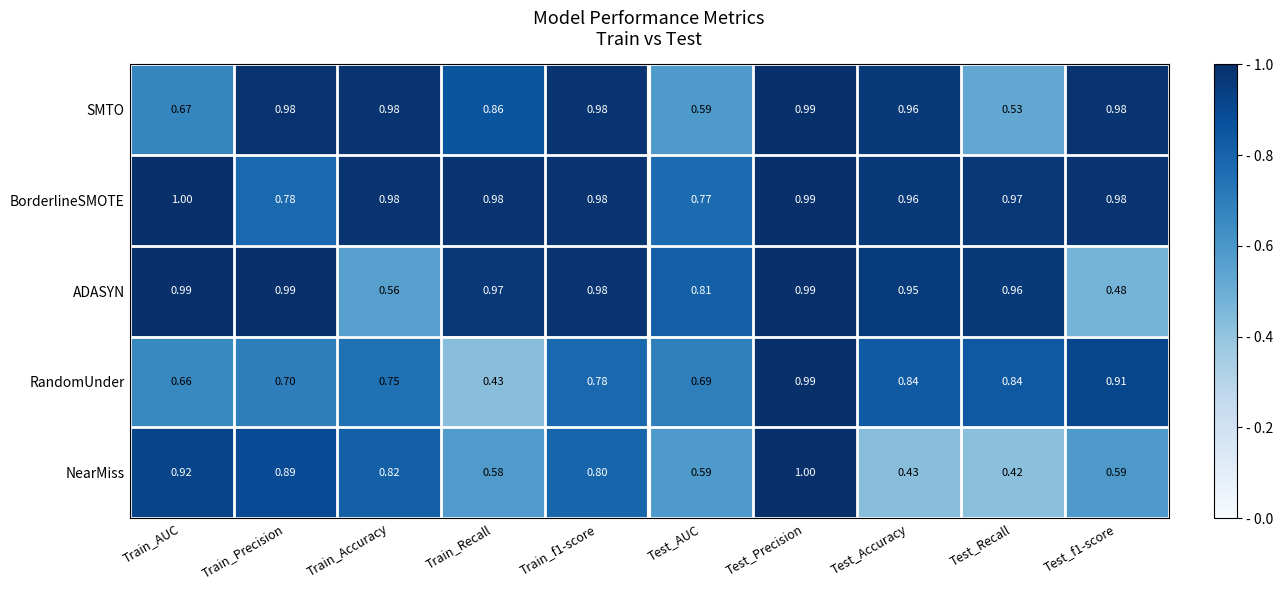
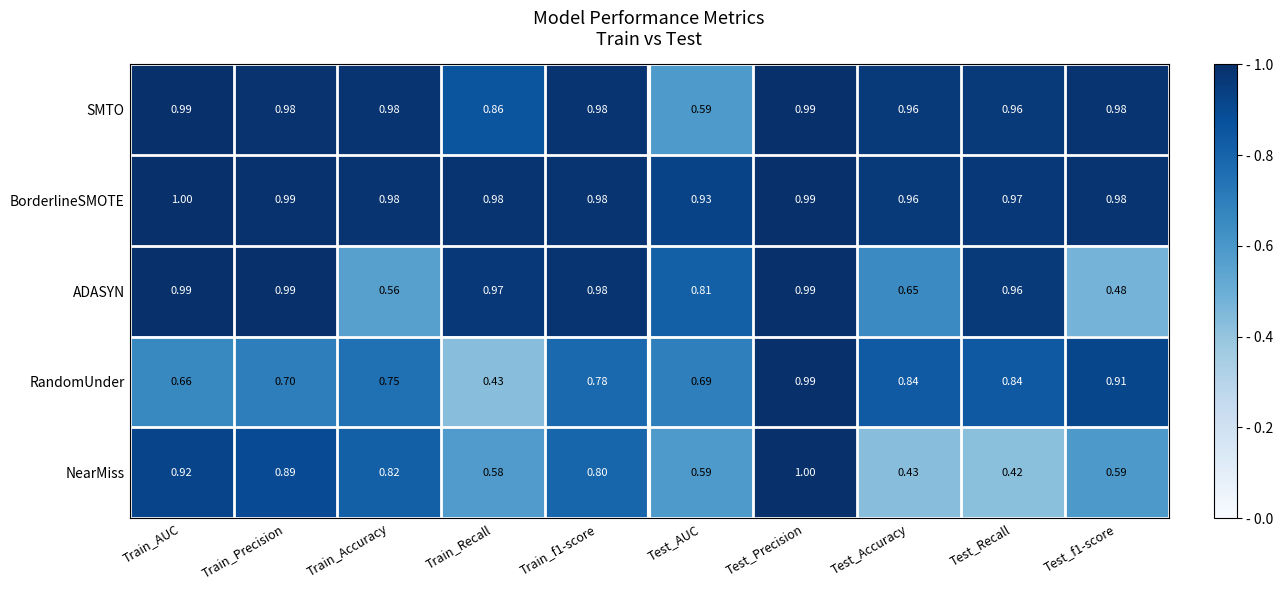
  {
    "SMTO": {
-     "Train_AUC": 0.67,
+     "Train_AUC": 0.99,
      "Train_Precision": 0.98,
      "Train_Accuracy": 0.98,
      "Train_Recall": 0.86,
      "Train_f1-score": 0.98,
      "Test_AUC": 0.59,
      "Test_Precision": 0.99,
      "Test_Accuracy": 0.96,
-     "Test_Recall": 0.53,
+     "Test_Recall": 0.96,
      "Test_f1-score": 0.98
    },
    "BorderlineSMOTE": {
      "Train_AUC": 1.00,
-     "Train_Precision": 0.78,
+     "Train_Precision": 0.99,
      "Train_Accuracy": 0.98,
      "Train_Recall": 0.98,
      "Train_f1-score": 0.98,
-     "Test_AUC": 0.77,
+     "Test_AUC": 0.93,
      "Test_Precision": 0.99,
      "Test_Accuracy": 0.96,
      "Test_Recall": 0.97,
      "Test_f1-score": 0.98
    },
    "ADASYN": {
      "Train_AUC": 0.99,
      "Train_Precision": 0.99,
      "Train_Accuracy": 0.56,
      "Train_Recall": 0.97,
      "Train_f1-score": 0.98,
      "Test_AUC": 0.81,
      "Test_Precision": 0.99,
-     "Test_Accuracy": 0.95,
+     "Test_Accuracy": 0.65,
      "Test_Recall": 0.96,
      "Test_f1-score": 0.48
    },
    "RandomUnder": {
      "Train_AUC": 0.66,
      "Train_Precision": 0.70,
      "Train_Accuracy": 0.75,
      "Train_Recall": 0.43,
      "Train_f1-score": 0.78,
      "Test_AUC": 0.69,
      "Test_Precision": 0.99,
      "Test_Accuracy": 0.84,
      "Test_Recall": 0.84,
      "Test_f1-score": 0.91
    },
    "NearMiss": {
      "Train_AUC": 0.92,
      "Train_Precision": 0.89,
      "Train_Accuracy": 0.82,
      "Train_Recall": 0.58,
      "Train_f1-score": 0.80,
      "Test_AUC": 0.59,
      "Test_Precision": 1.00,
      "Test_Accuracy": 0.43,
      "Test_Recall": 0.42,
      "Test_f1-score": 0.59
    }
  }
